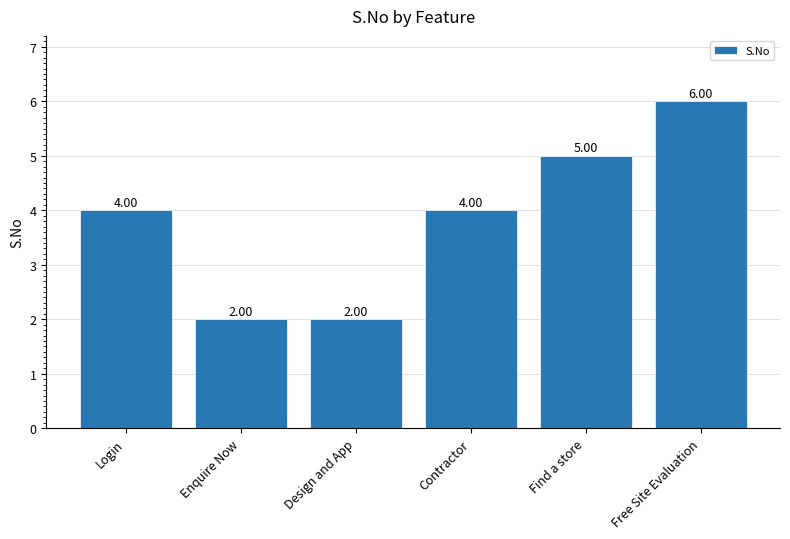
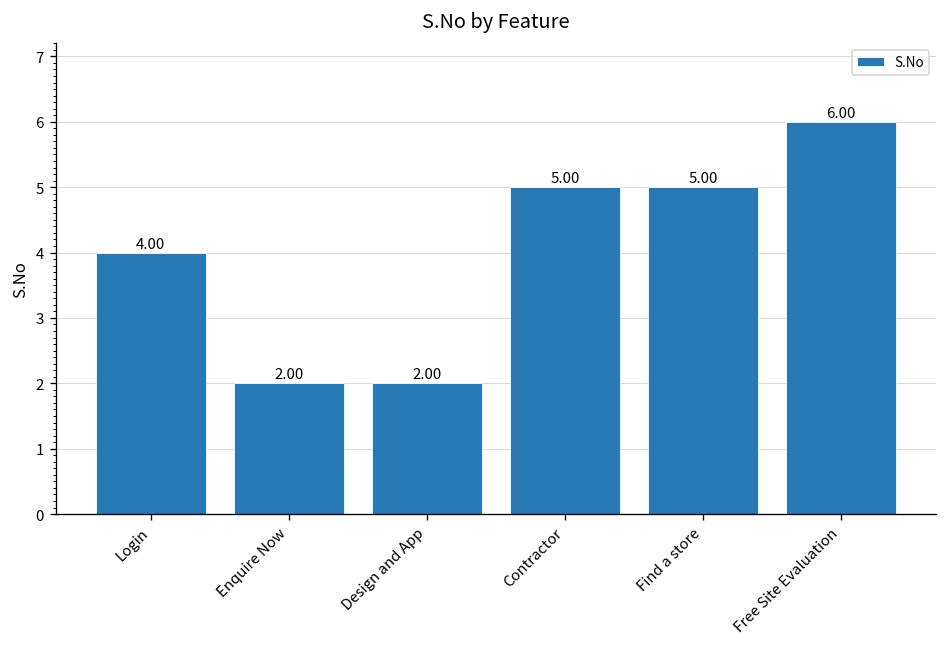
  {
    "Login": 4.00,
    "Enquire Now": 2.00,
    "Design and App": 2.00,
-   "Contractor": 4.00,
+   "Contractor": 5.00,
    "Find a store": 5.00,
    "Free Site Evaluation": 6.00
  }
